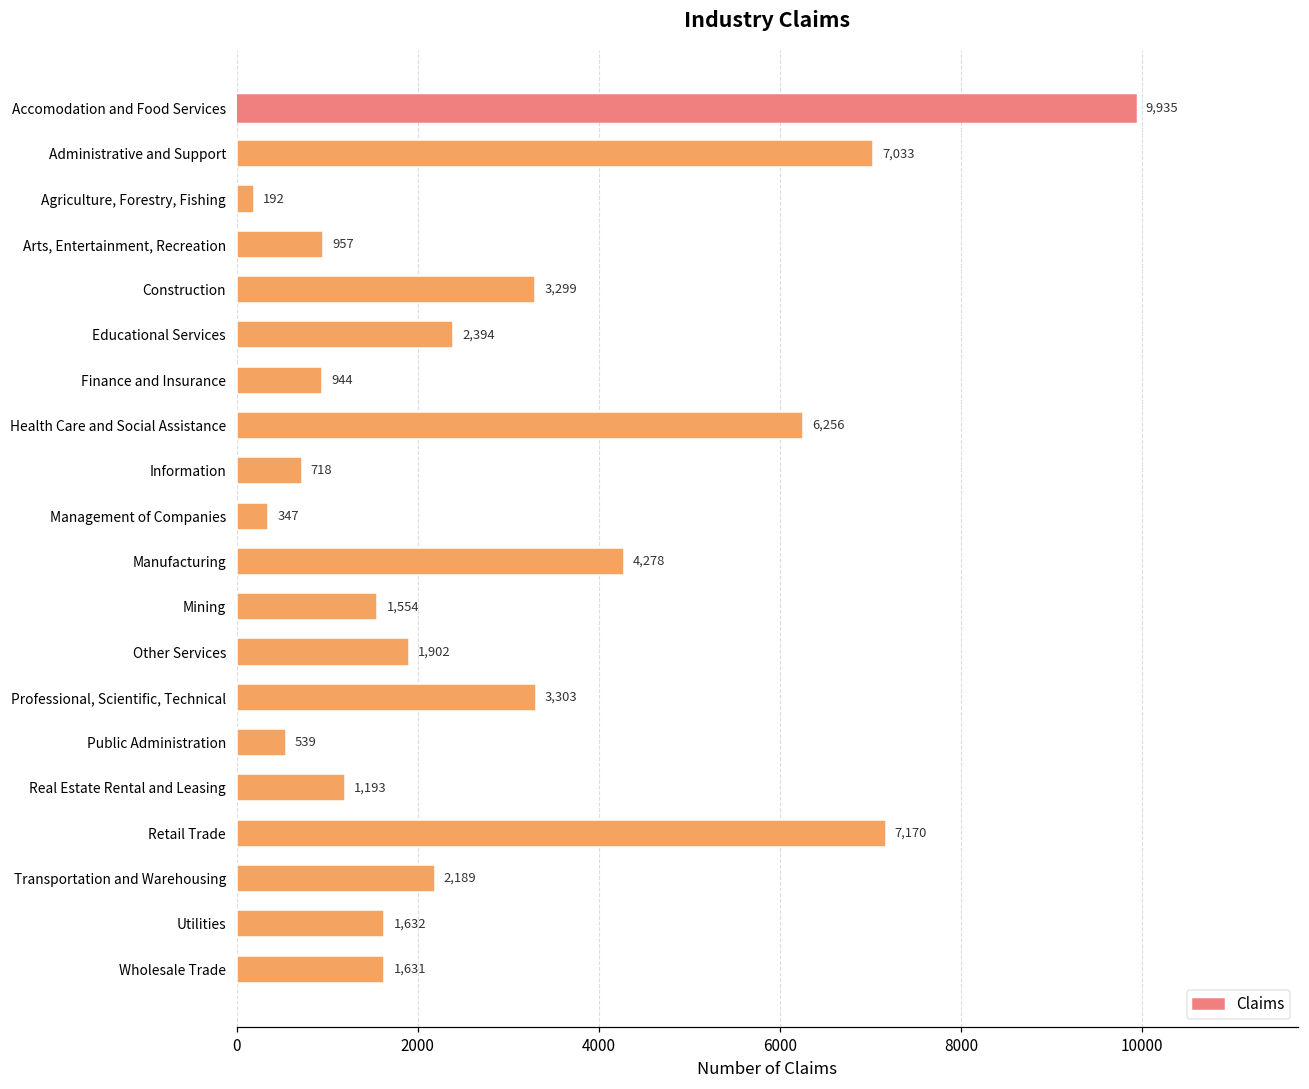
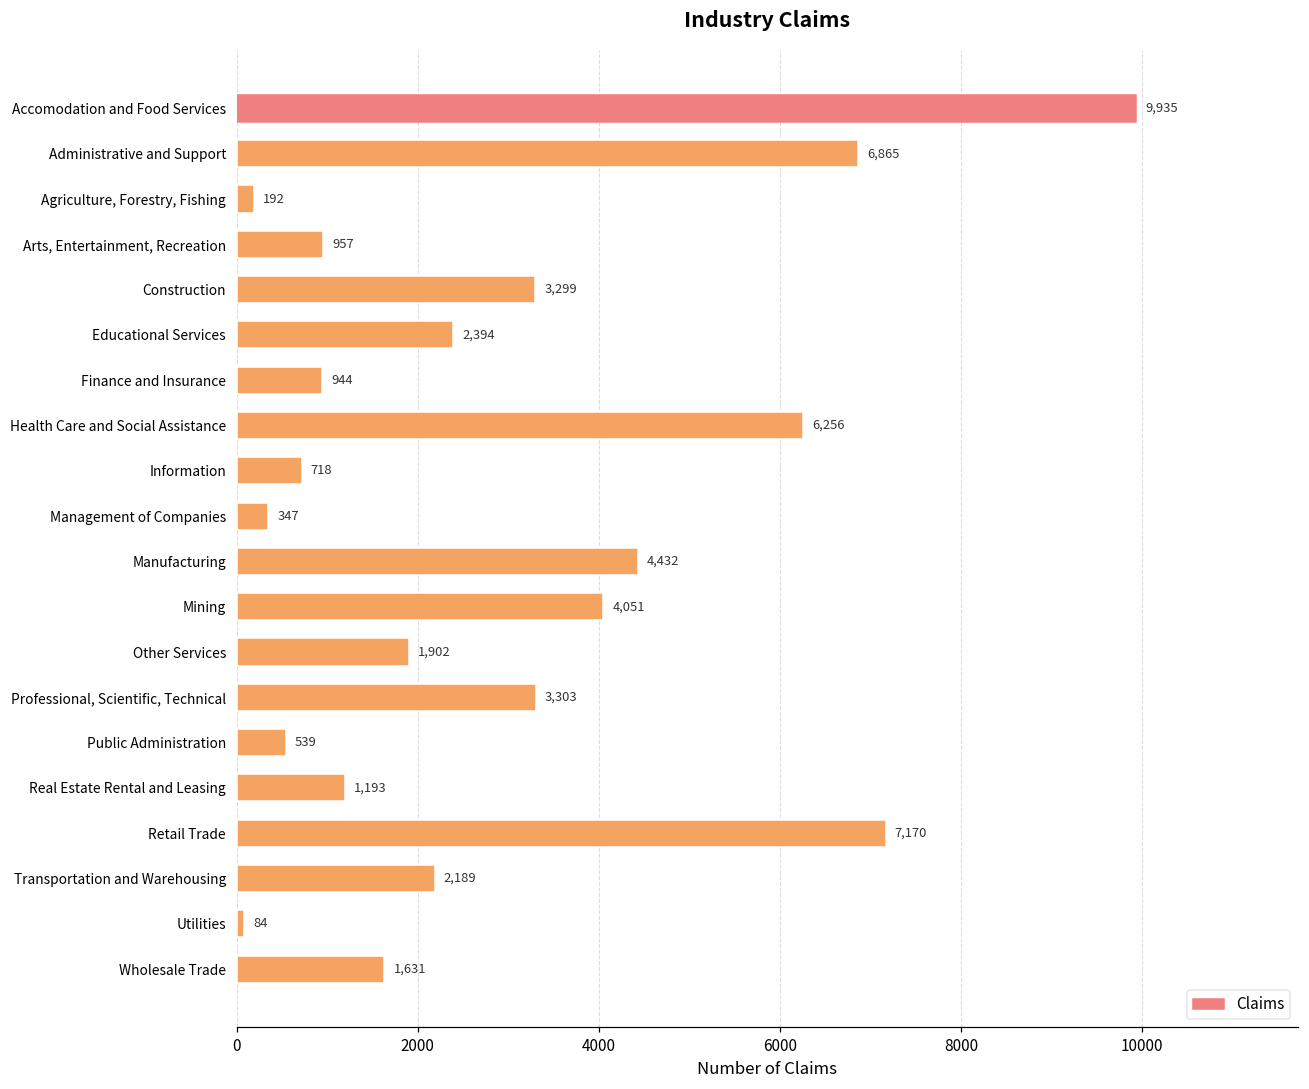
  {
    "Accomodation and Food Services": "9,935",
-   "Administrative and Support": "7,033",
+   "Administrative and Support": "6,865",
    "Agriculture, Forestry, Fishing": "192",
    "Arts, Entertainment, Recreation": "957",
    "Construction": "3,299",
    "Educational Services": "2,394",
    "Finance and Insurance": "944",
    "Health Care and Social Assistance": "6,256",
    "Information": "718",
    "Management of Companies": "347",
-   "Manufacturing": "4,278",
-   "Mining": "1,554",
+   "Manufacturing": "4,432",
+   "Mining": "4,051",
    "Other Services": "1,902",
    "Professional, Scientific, Technical": "3,303",
    "Public Administration": "539",
    "Real Estate Rental and Leasing": "1,193",
    "Retail Trade": "7,170",
    "Transportation and Warehousing": "2,189",
-   "Utilities": "1,632",
+   "Utilities": "84",
    "Wholesale Trade": "1,631"
  }
